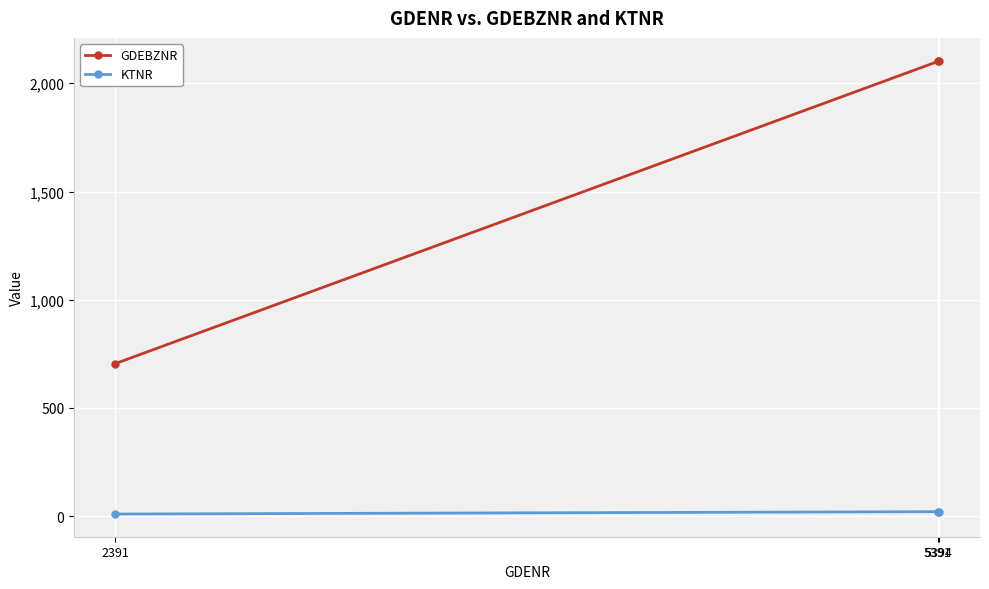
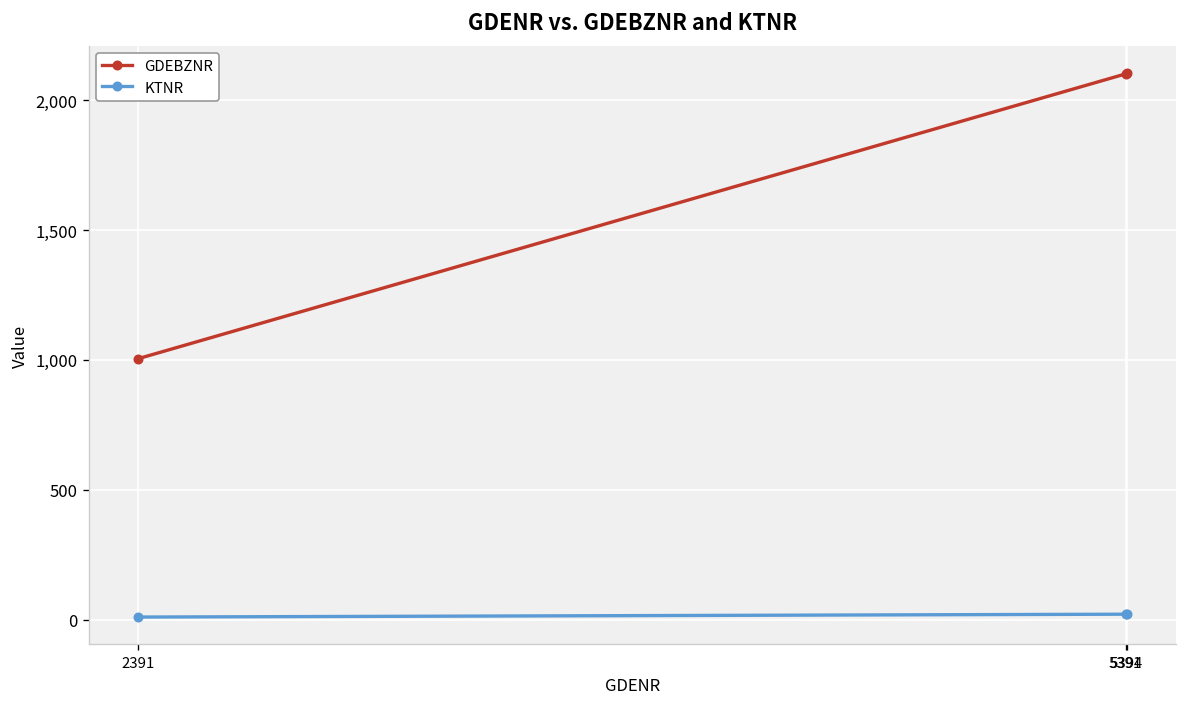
  {
    "GDEBZNR": {
-     "2391": "710"
+     "2391": "1,010"
    },
    "KTNR": {
      "2391": "10"
    }
  }
